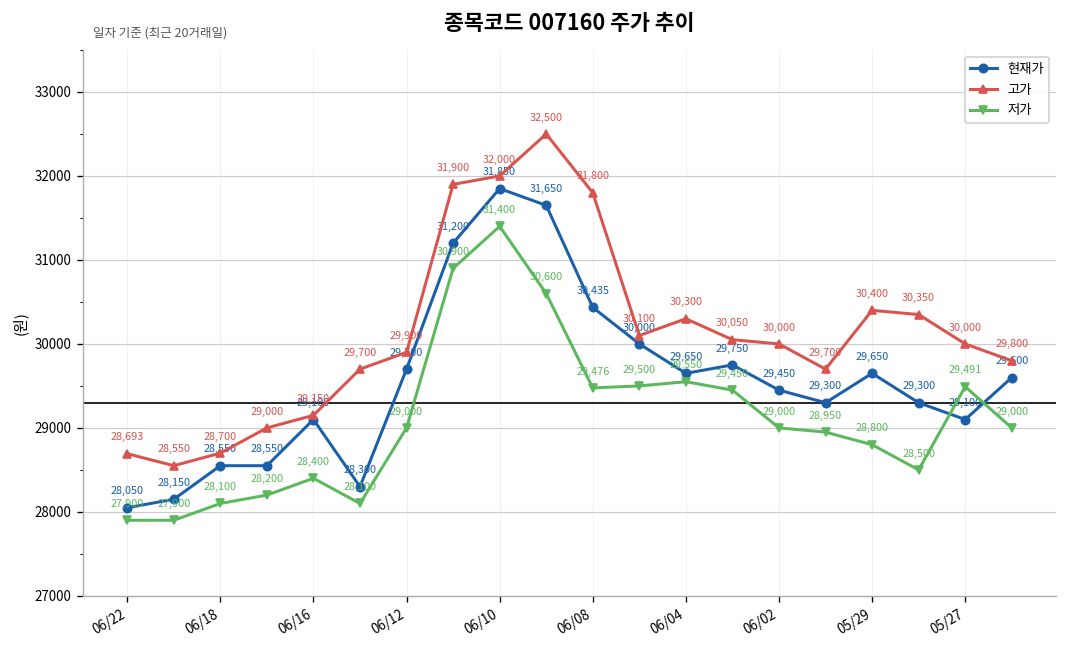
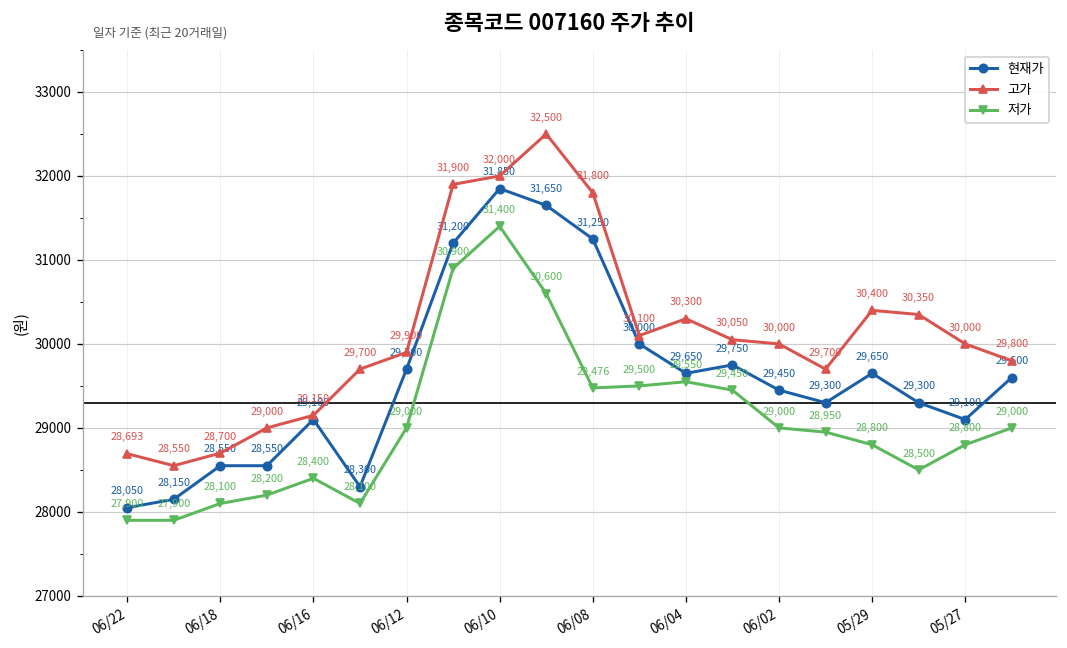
  {
    "현재가": {
      "06/22": "28,050",
-     "06/08": "30,435",
+     "06/08": "31,250",
      "06/02": "29,450",
      "05/29": "29,650",
      "05/27": "29,100"
    },
    "고가": {
      "06/22": "28,693",
      "06/18": "28,700",
      "06/12": "29,900",
      "06/10": "32,000",
      "06/08": "31,800",
      "06/04": "30,300",
      "06/02": "30,000",
      "05/29": "30,400",
      "05/27": "30,000"
    },
    "저가": {
      "06/18": "28,100",
      "06/16": "28,400",
      "06/12": "29,000",
      "06/10": "31,400",
      "06/08": "29,476",
      "06/02": "29,000",
      "05/29": "28,800",
-     "05/27": "29,491"
+     "05/27": "28,800"
    }
  }
